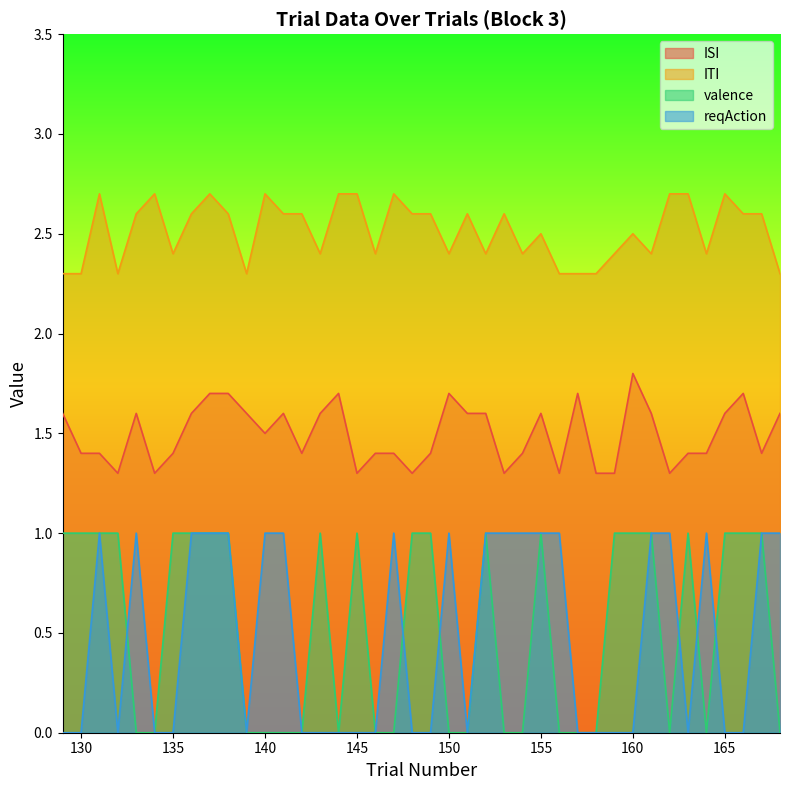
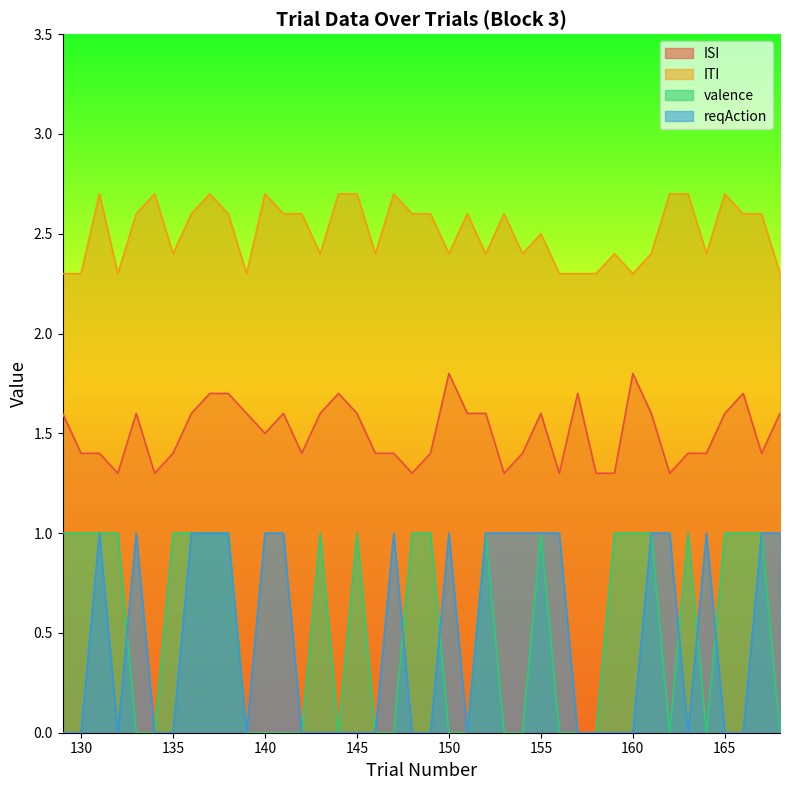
  {
    "ISI": {
      "130": 1.4,
      "135": 1.4,
      "140": 1.5,
-     "145": 1.3,
-     "150": 1.7,
+     "145": 1.6,
+     "150": 1.8,
      "155": 1.6,
      "160": 1.8,
      "165": 1.6
    },
    "ITI": {
      "130": 2.3,
      "135": 2.4,
      "140": 2.7,
      "145": 2.7,
      "150": 2.4,
      "155": 2.5,
-     "160": 2.5,
+     "160": 2.3,
      "165": 2.7
    },
    "valence": {
      "130": 1.0,
      "135": 1.0,
      "140": 0.0,
      "145": 1.0,
      "150": 0.0,
      "160": 1.0,
      "165": 1.0
    },
    "reqAction": {
      "130": 0.0,
      "135": 0.0,
      "140": 1.0,
      "145": 0.0,
      "150": 1.0,
      "160": 0.0,
      "165": 0.0
    }
  }
